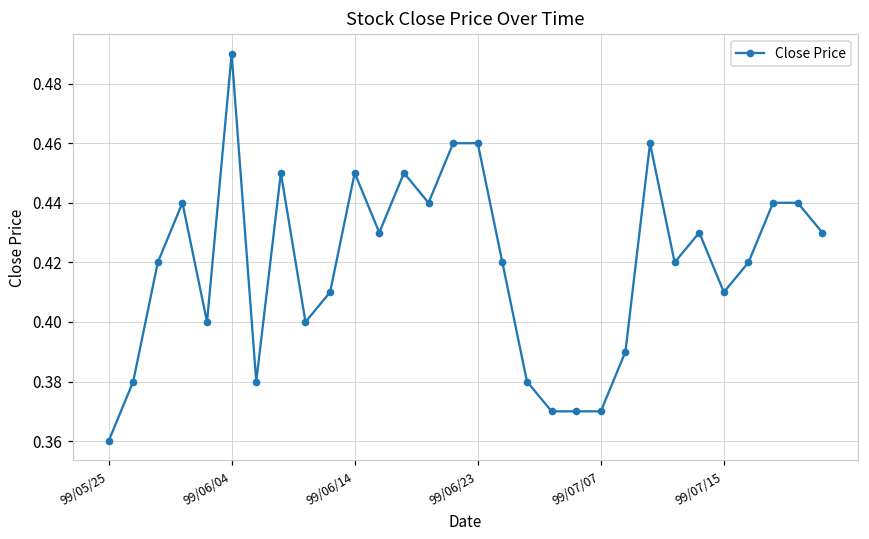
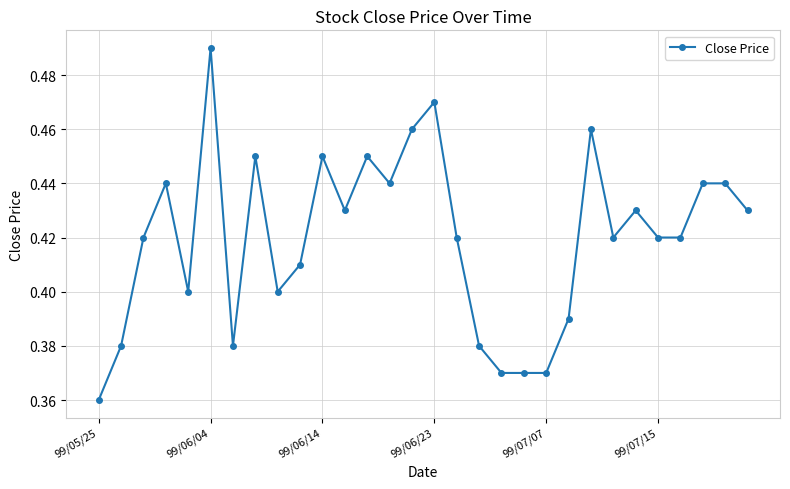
  {
    "99/05/25": 0.36,
    "99/06/04": 0.49,
    "99/06/14": 0.45,
-   "99/06/23": 0.46,
+   "99/06/23": 0.47,
    "99/07/07": 0.37,
-   "99/07/15": 0.41
+   "99/07/15": 0.42
  }
